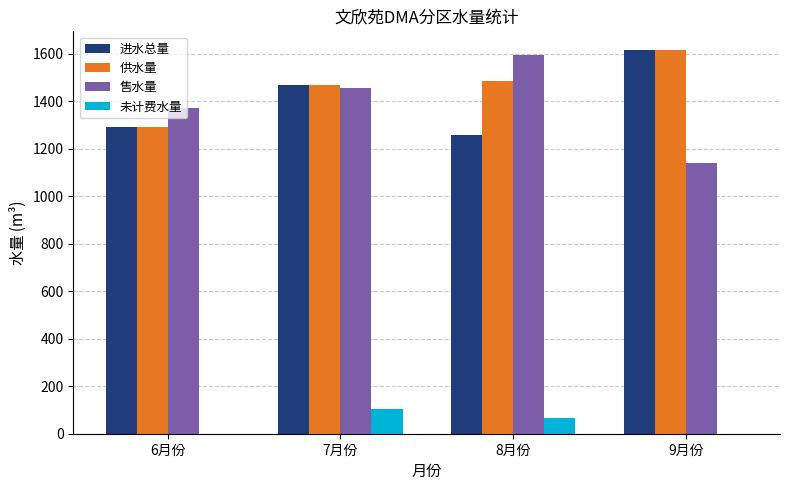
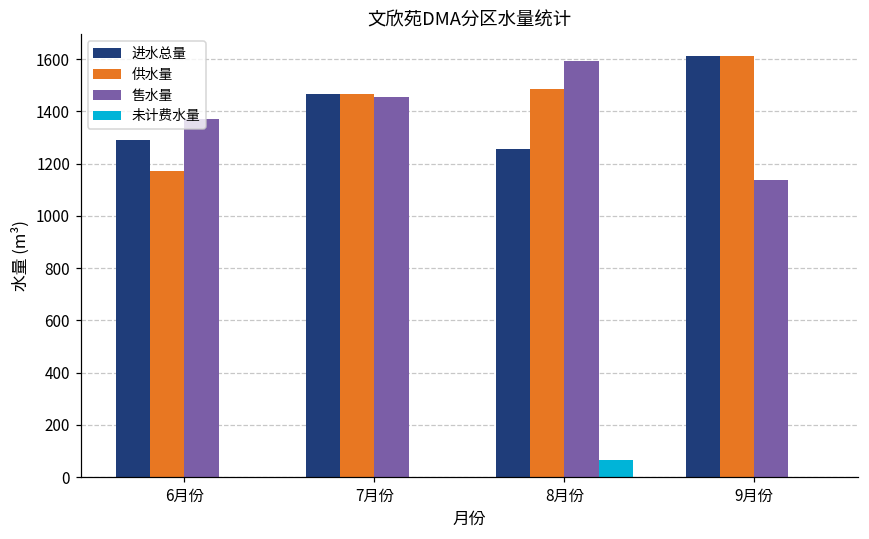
  {
    "进水总量": {
      "6月份": 1290,
      "7月份": 1470,
      "8月份": 1260,
      "9月份": 1610
    },
    "供水量": {
-     "6月份": 1290,
+     "6月份": 1170,
      "7月份": 1470,
      "8月份": 1490,
      "9月份": 1610
    },
    "售水量": {
      "7月份": 1460,
      "8月份": 1590,
      "9月份": 1140
    },
    "未计费水量": {
-     "7月份": 100,
+     "7月份": 0,
      "8月份": 60
    }
  }
